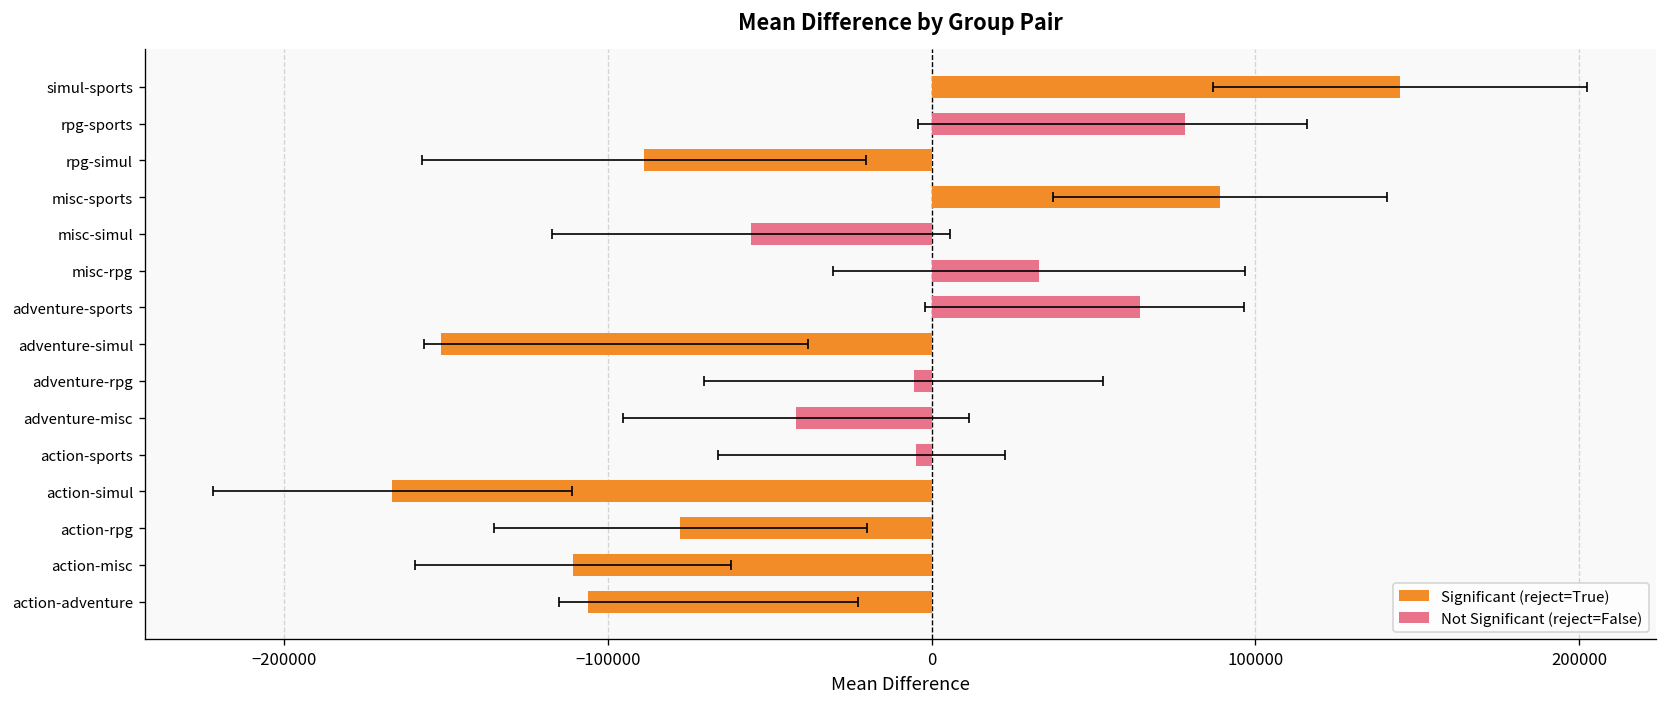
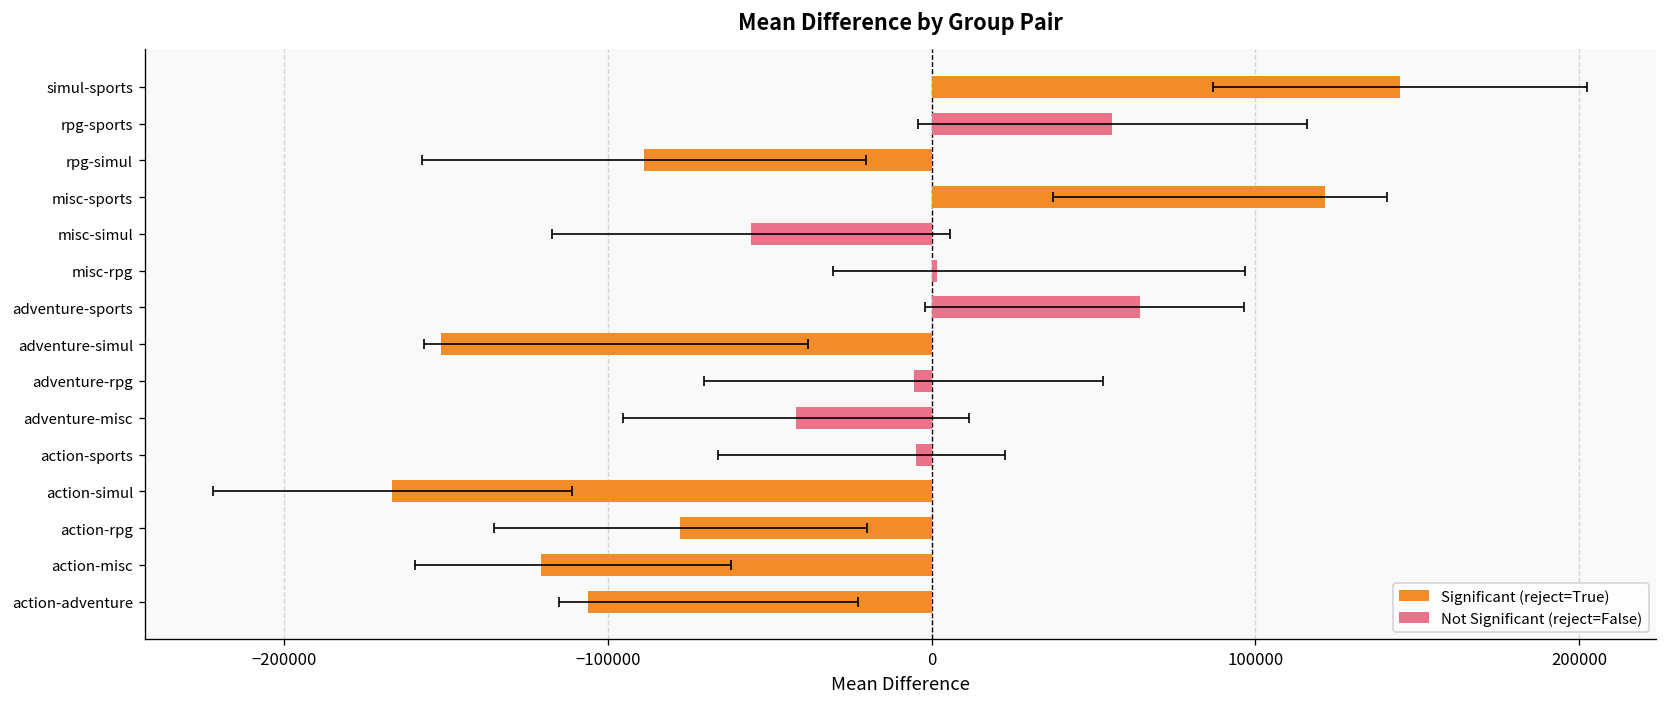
  {
    "Significant (reject=True)": {
      "simul-sports": 145000,
      "rpg-simul": -89000,
-     "misc-sports": 89000,
+     "misc-sports": 122000,
      "adventure-simul": -152000,
      "action-simul": -166000,
      "action-rpg": -78000,
-     "action-misc": -111000,
+     "action-misc": -121000,
      "action-adventure": -106000
    },
    "Not Significant (reject=False)": {
-     "rpg-sports": 78000,
+     "rpg-sports": 56000,
      "misc-simul": -56000,
-     "misc-rpg": 33000,
+     "misc-rpg": 2000,
      "adventure-sports": 64000,
      "adventure-rpg": -6000,
      "adventure-misc": -42000,
      "action-sports": -5000
    }
  }
